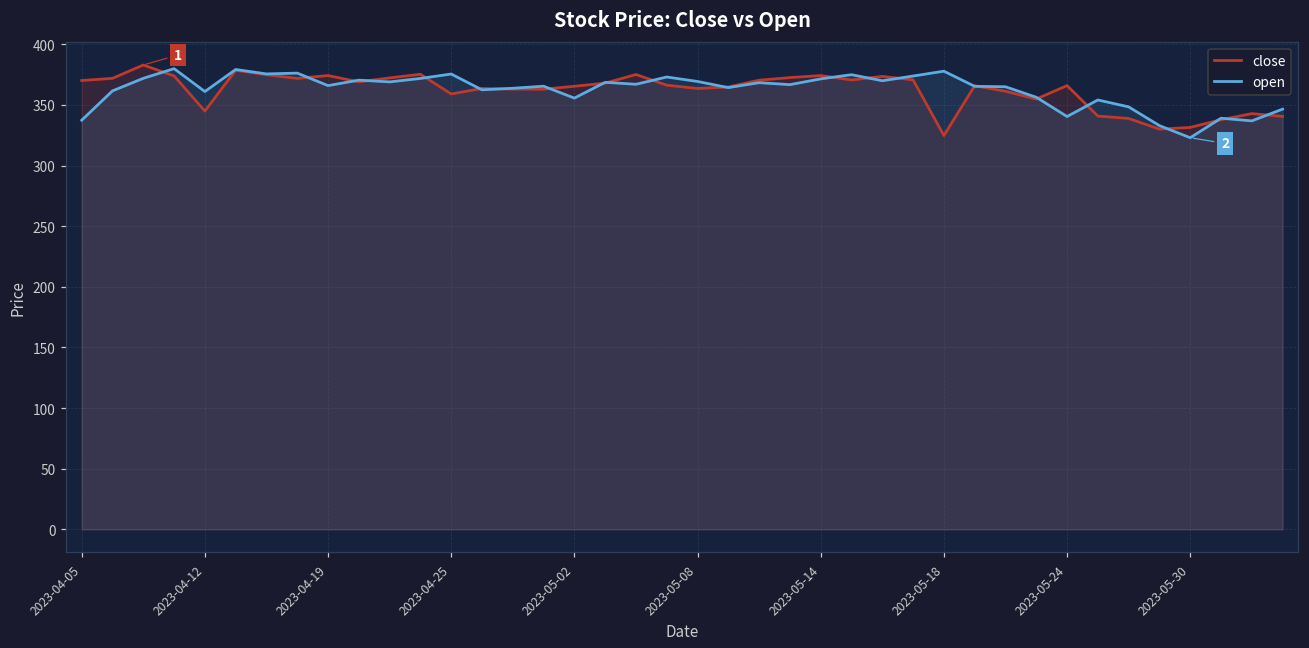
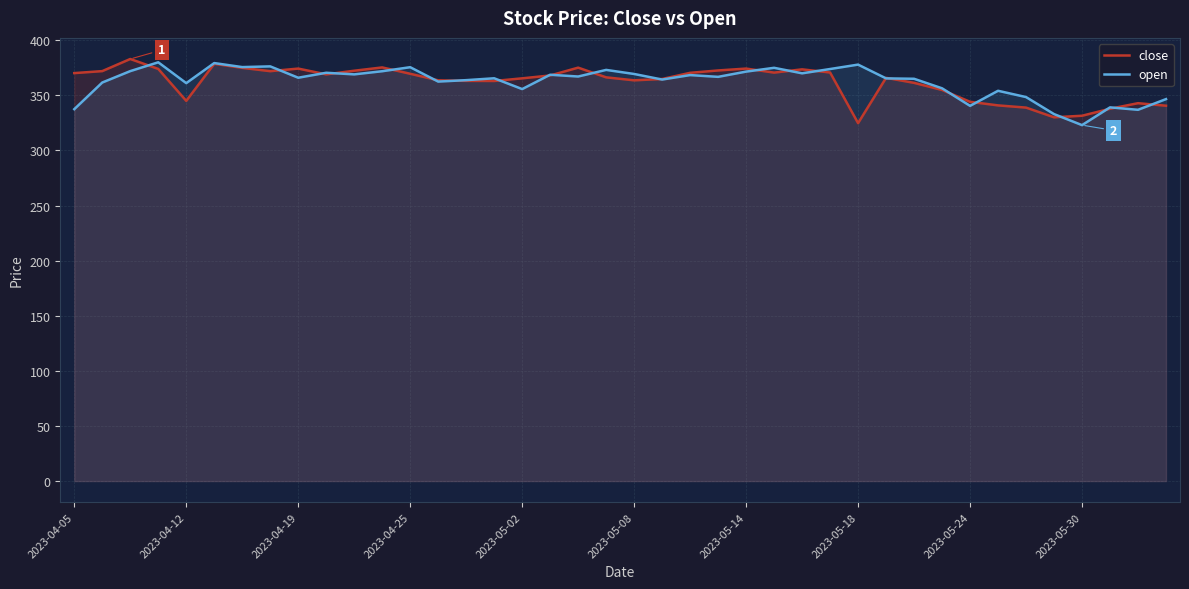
  {
    "close": {
      "2023-04-05": 370,
      "2023-04-12": 345,
      "2023-04-19": 374,
-     "2023-04-25": 359,
+     "2023-04-25": 370,
      "2023-05-02": 365,
      "2023-05-08": 364,
      "2023-05-14": 374,
      "2023-05-18": 325,
-     "2023-05-24": 366,
+     "2023-05-24": 344,
      "2023-05-30": 332
    },
    "open": {
      "2023-04-05": 337,
      "2023-04-12": 361,
      "2023-04-19": 366,
      "2023-04-25": 376,
      "2023-05-02": 356,
      "2023-05-08": 369,
      "2023-05-14": 372,
      "2023-05-18": 378,
      "2023-05-24": 340
    }
  }
